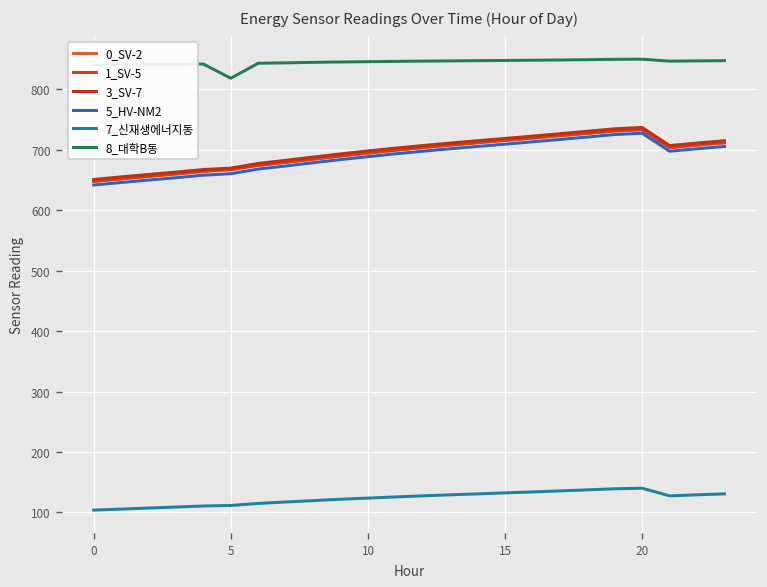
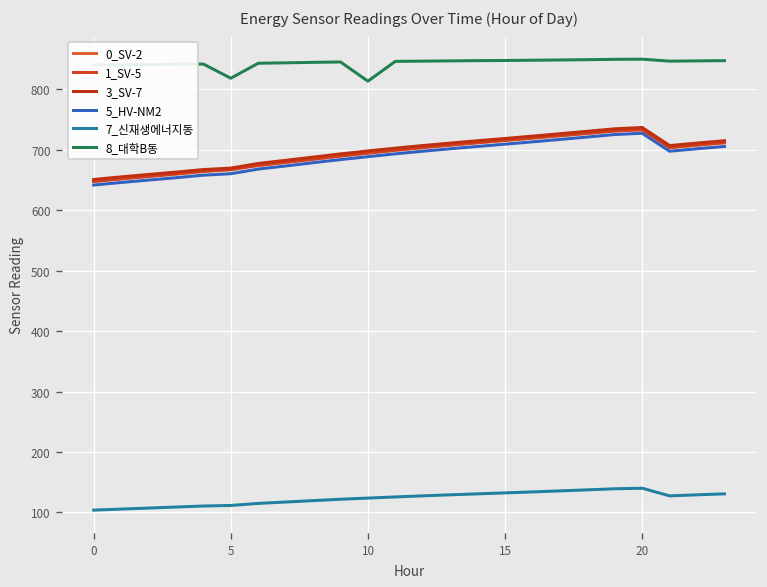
  {
    "8_대학B동": {
      "5": 820,
-     "10": 850,
+     "10": 810,
      "15": 850,
      "20": 850
    }
  }
